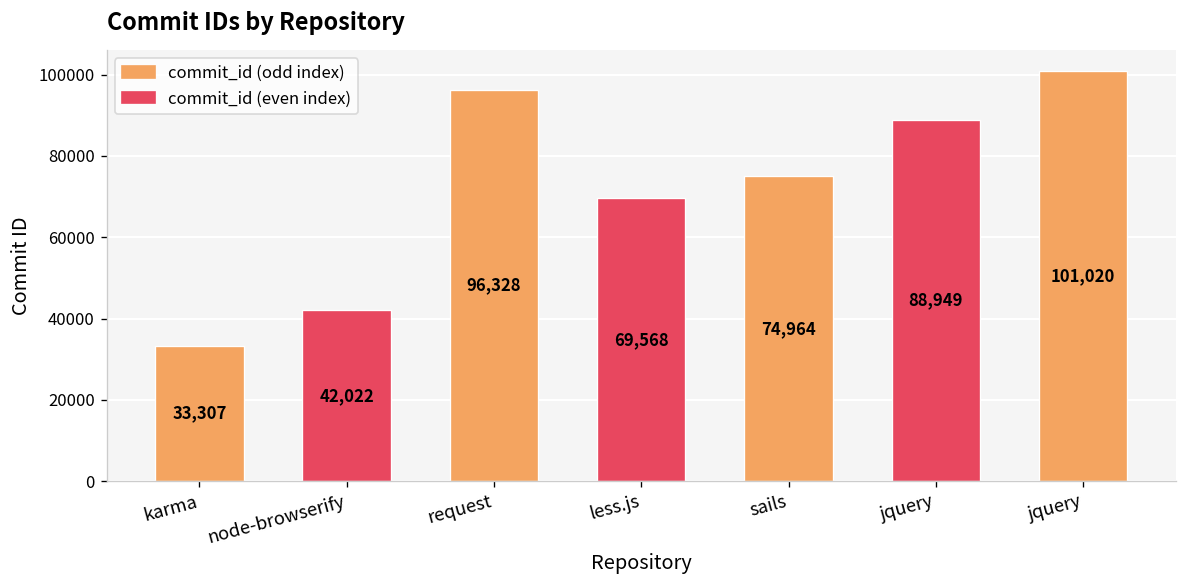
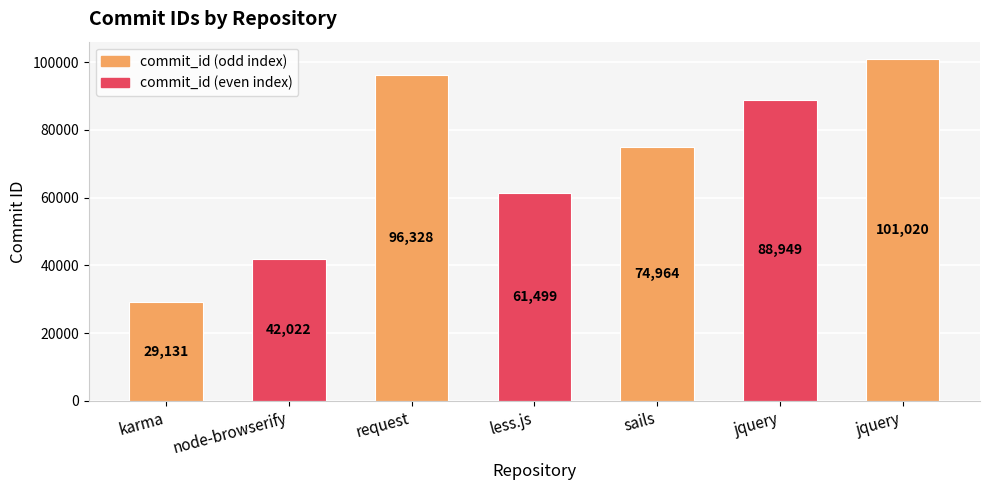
  {
-   "karma": "33,307",
+   "karma": "29,131",
    "node-browserify": "42,022",
    "request": "96,328",
-   "less.js": "69,568",
+   "less.js": "61,499",
    "sails": "74,964"
  }
